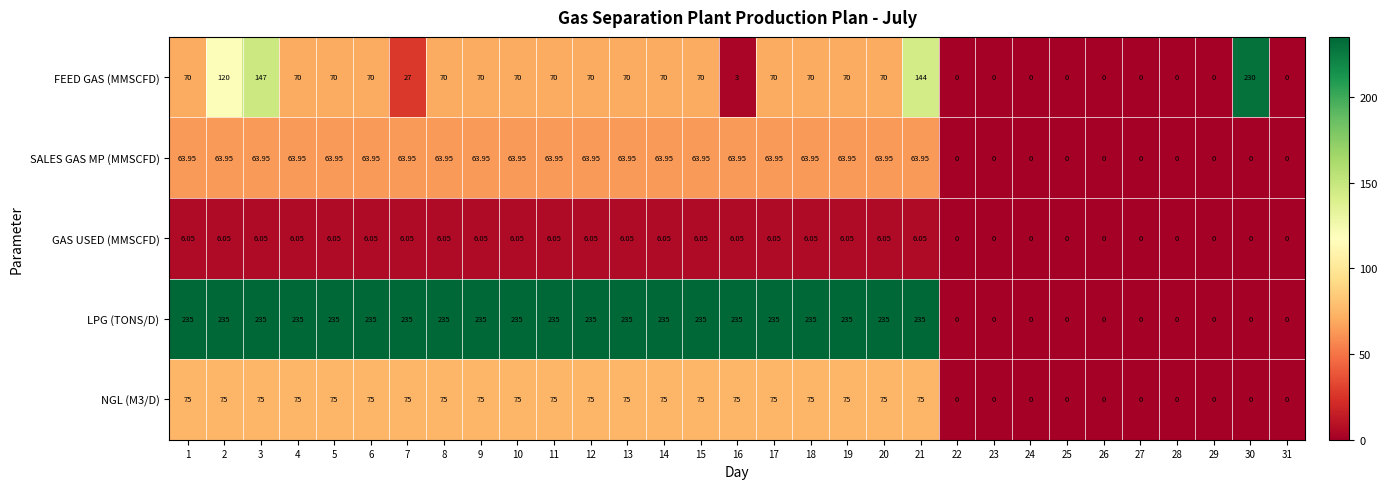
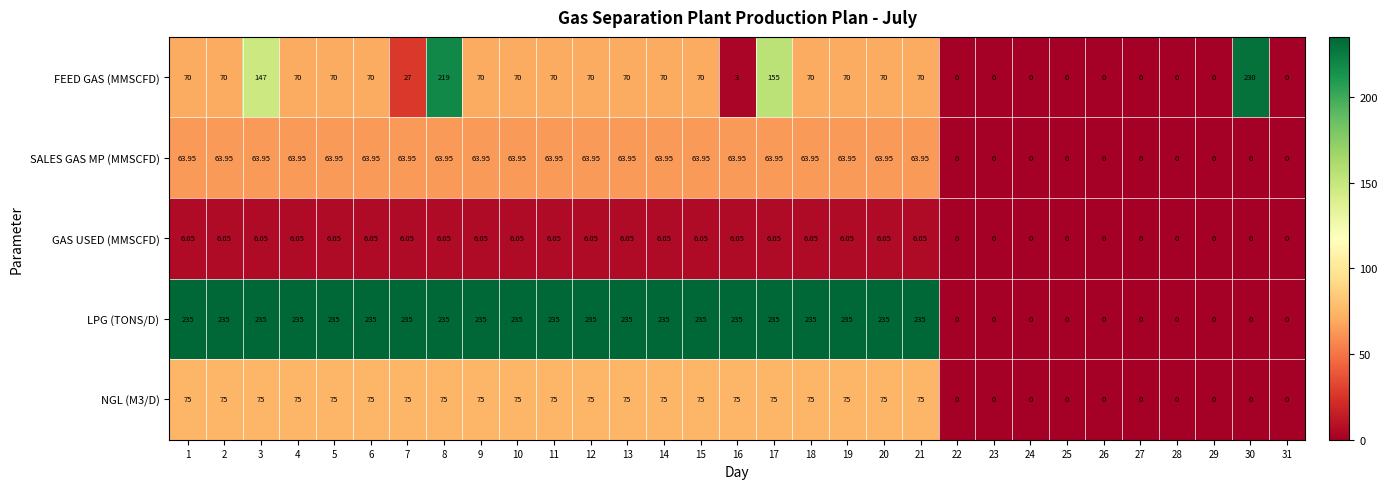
  {
    "FEED GAS (MMSCFD)": {
      "1": 70,
-     "2": 120,
+     "2": 70,
      "3": 147,
      "4": 70,
      "5": 70,
      "6": 70,
      "7": 27,
-     "8": 70,
+     "8": 219,
      "9": 70,
      "10": 70,
      "11": 70,
      "12": 70,
      "13": 70,
      "14": 70,
      "15": 70,
      "16": 3,
-     "17": 70,
+     "17": 155,
      "18": 70,
      "19": 70,
      "20": 70,
-     "21": 144,
+     "21": 70,
      "22": 0,
      "23": 0,
      "24": 0,
      "25": 0,
      "26": 0,
      "27": 0,
      "28": 0,
      "29": 0,
      "30": 230,
      "31": 0
    },
    "SALES GAS MP (MMSCFD)": {
      "1": 63.95,
      "2": 63.95,
      "3": 63.95,
      "4": 63.95,
      "5": 63.95,
      "6": 63.95,
      "7": 63.95,
      "8": 63.95,
      "9": 63.95,
      "10": 63.95,
      "11": 63.95,
      "12": 63.95,
      "13": 63.95,
      "14": 63.95,
      "15": 63.95,
      "16": 63.95,
      "17": 63.95,
      "18": 63.95,
      "19": 63.95,
      "20": 63.95,
      "21": 63.95,
      "22": 0,
      "23": 0,
      "24": 0,
      "25": 0,
      "26": 0,
      "27": 0,
      "28": 0,
      "29": 0,
      "30": 0,
      "31": 0
    },
    "GAS USED (MMSCFD)": {
      "1": 6.05,
      "2": 6.05,
      "3": 6.05,
      "4": 6.05,
      "5": 6.05,
      "6": 6.05,
      "7": 6.05,
      "8": 6.05,
      "9": 6.05,
      "10": 6.05,
      "11": 6.05,
      "12": 6.05,
      "13": 6.05,
      "14": 6.05,
      "15": 6.05,
      "16": 6.05,
      "17": 6.05,
      "18": 6.05,
      "19": 6.05,
      "20": 6.05,
      "21": 6.05,
      "22": 0,
      "23": 0,
      "24": 0,
      "25": 0,
      "26": 0,
      "27": 0,
      "28": 0,
      "29": 0,
      "30": 0,
      "31": 0
    },
    "LPG (TONS/D)": {
      "1": 235,
      "2": 235,
      "3": 235,
      "4": 235,
      "5": 235,
      "6": 235,
      "7": 235,
      "8": 235,
      "9": 235,
      "10": 235,
      "11": 235,
      "12": 235,
      "13": 235,
      "14": 235,
      "15": 235,
      "16": 235,
      "17": 235,
      "18": 235,
      "19": 235,
      "20": 235,
      "21": 235,
      "22": 0,
      "23": 0,
      "24": 0,
      "25": 0,
      "26": 0,
      "27": 0,
      "28": 0,
      "29": 0,
      "30": 0,
      "31": 0
    },
    "NGL (M3/D)": {
      "1": 75,
      "2": 75,
      "3": 75,
      "4": 75,
      "5": 75,
      "6": 75,
      "7": 75,
      "8": 75,
      "9": 75,
      "10": 75,
      "11": 75,
      "12": 75,
      "13": 75,
      "14": 75,
      "15": 75,
      "16": 75,
      "17": 75,
      "18": 75,
      "19": 75,
      "20": 75,
      "21": 75,
      "22": 0,
      "23": 0,
      "24": 0,
      "25": 0,
      "26": 0,
      "27": 0,
      "28": 0,
      "29": 0,
      "30": 0,
      "31": 0
    }
  }
